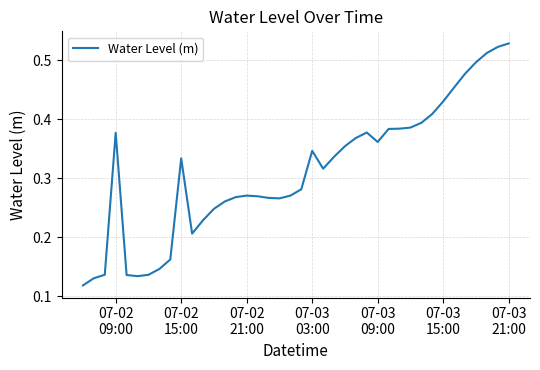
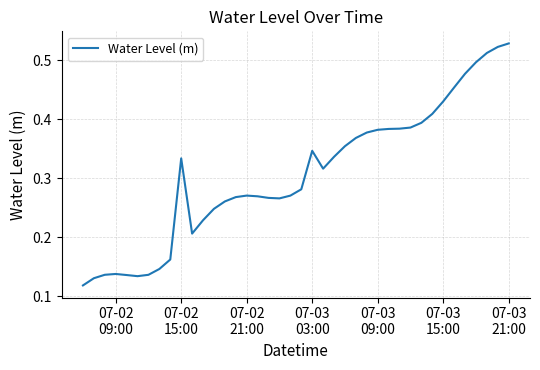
  {
-   "07-02 09:00": 0.38,
+   "07-02 09:00": 0.14,
    "07-02 15:00": 0.33,
    "07-02 21:00": 0.27,
    "07-03 03:00": 0.35,
-   "07-03 09:00": 0.36,
+   "07-03 09:00": 0.38,
    "07-03 15:00": 0.43,
    "07-03 21:00": 0.53
  }
